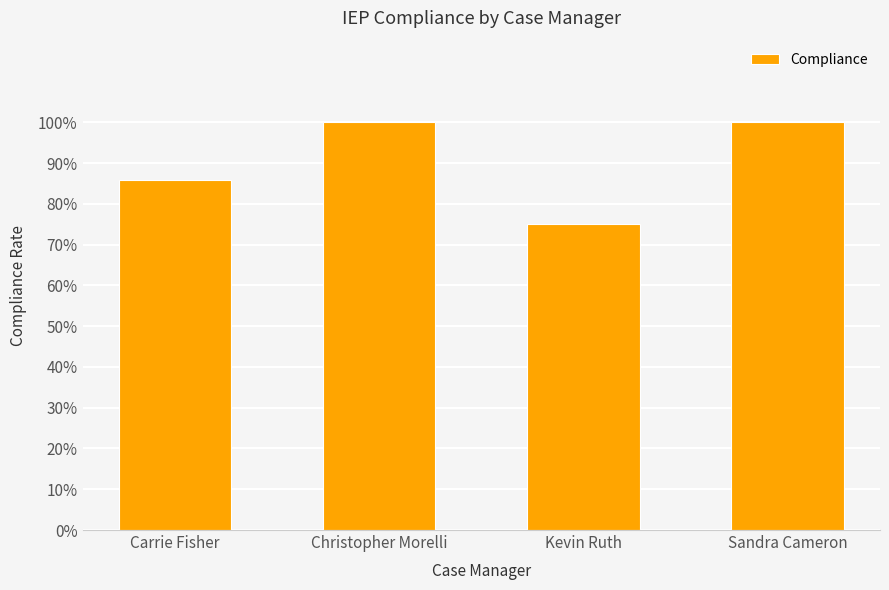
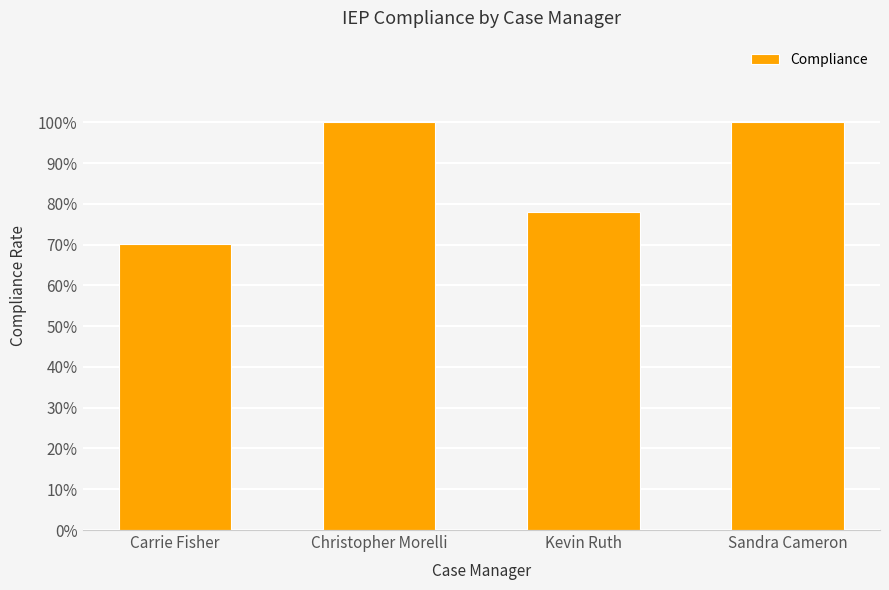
  {
-   "Carrie Fisher": "86%",
+   "Carrie Fisher": "70%",
    "Christopher Morelli": "100%",
-   "Kevin Ruth": "75%",
+   "Kevin Ruth": "78%",
    "Sandra Cameron": "100%"
  }
